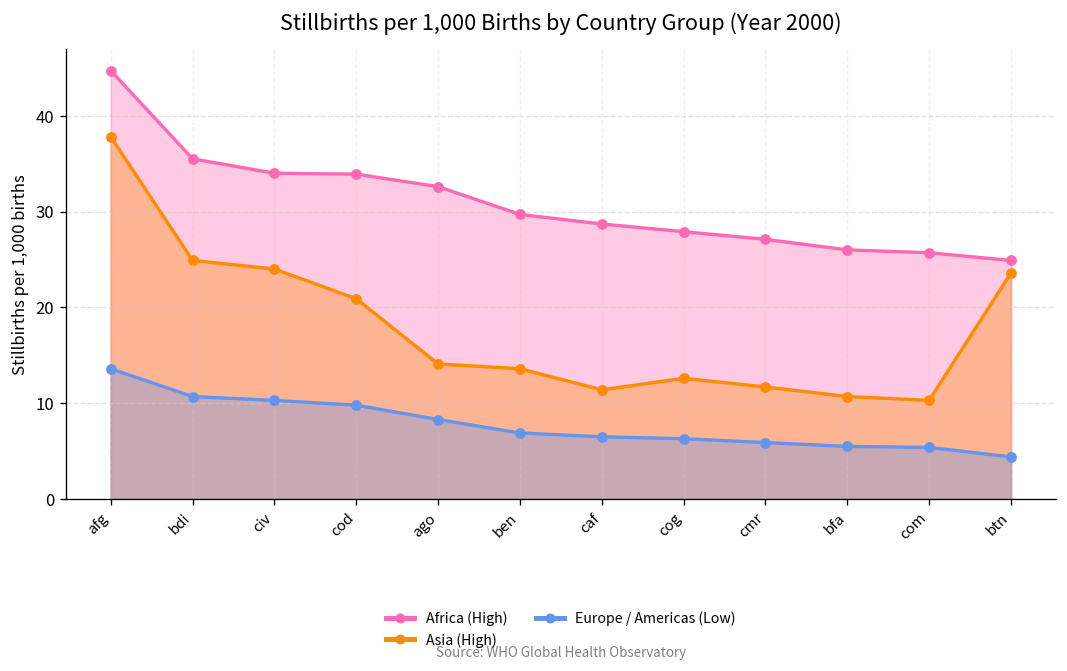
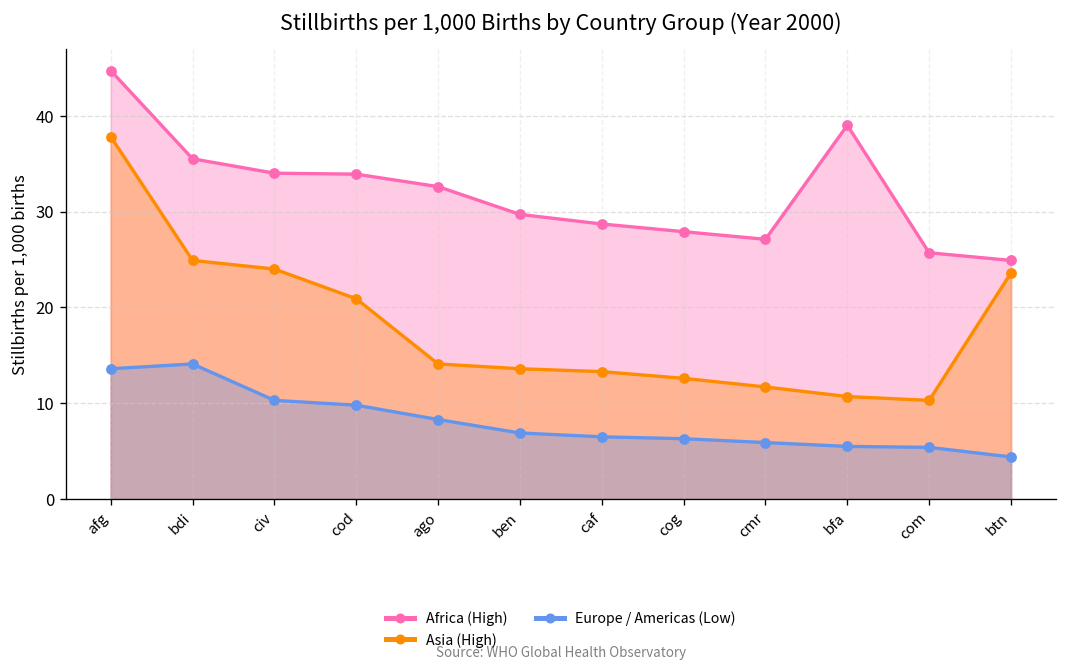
  {
    "Africa (High)": {
      "afg": 45,
      "bdi": 36,
      "civ": 34,
      "cod": 34,
      "ago": 33,
      "ben": 30,
      "caf": 29,
      "cog": 28,
      "cmr": 27,
-     "bfa": 26,
+     "bfa": 39,
      "com": 26,
      "btn": 25
    },
    "Asia (High)": {
      "afg": 38,
      "bdi": 25,
      "civ": 24,
      "cod": 21,
      "ago": 14,
      "ben": 14,
-     "caf": 11,
+     "caf": 13,
      "cog": 13,
      "cmr": 12,
      "bfa": 11,
      "com": 10,
      "btn": 24
    },
    "Europe / Americas (Low)": {
      "afg": 14,
-     "bdi": 11,
+     "bdi": 14,
      "civ": 10,
      "cod": 10,
      "ago": 8,
      "ben": 7,
      "caf": 7,
      "cog": 6,
      "cmr": 6,
      "bfa": 6,
      "com": 5,
      "btn": 4
    }
  }
